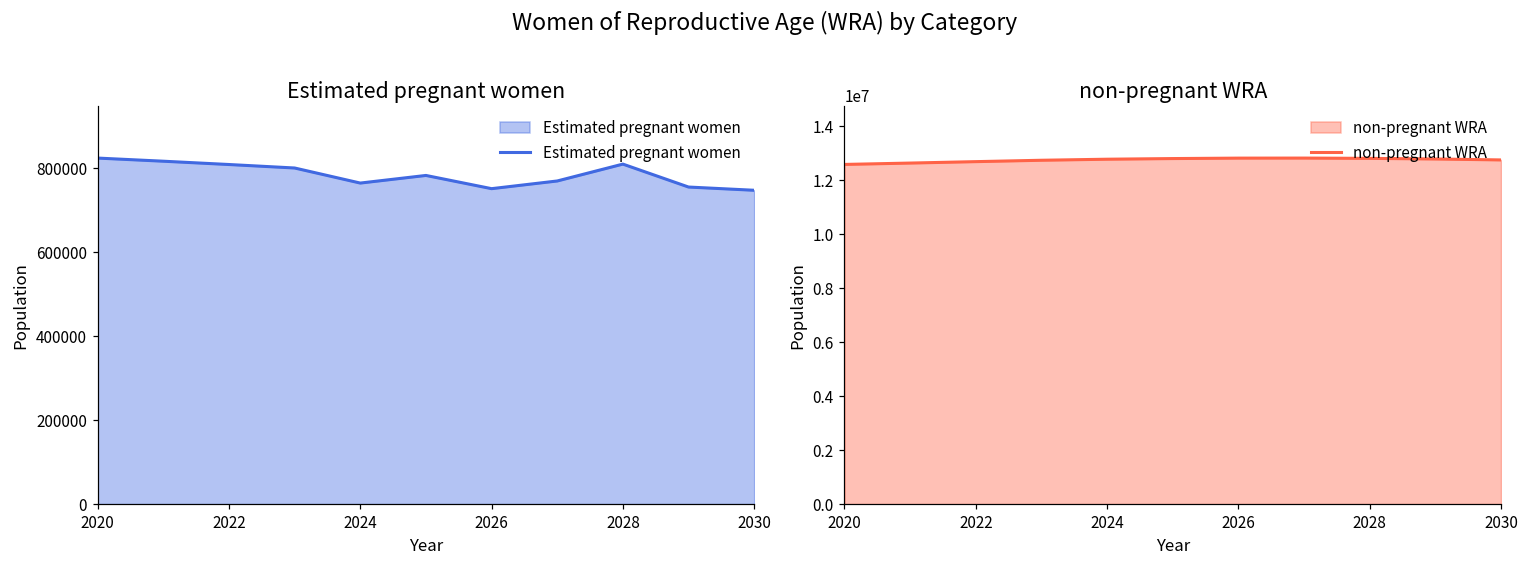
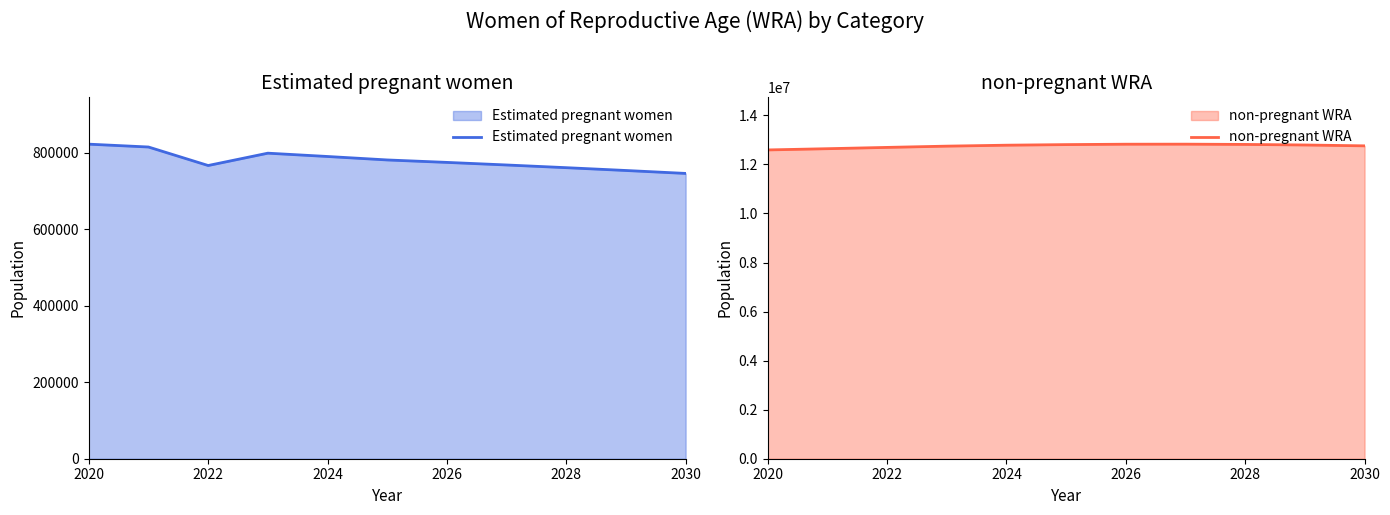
  {
    "Estimated pregnant women": {
      "2020": 820000,
-     "2022": 810000,
-     "2024": 760000,
-     "2026": 750000,
-     "2028": 810000,
+     "2022": 770000,
+     "2024": 790000,
+     "2026": 780000,
+     "2028": 760000,
      "2030": 750000
    },
    "non-pregnant WRA": {
      "2020": 12600000,
      "2022": 12700000,
      "2024": 12800000,
      "2026": 12800000,
      "2028": 12800000,
      "2030": 12800000
    }
  }
